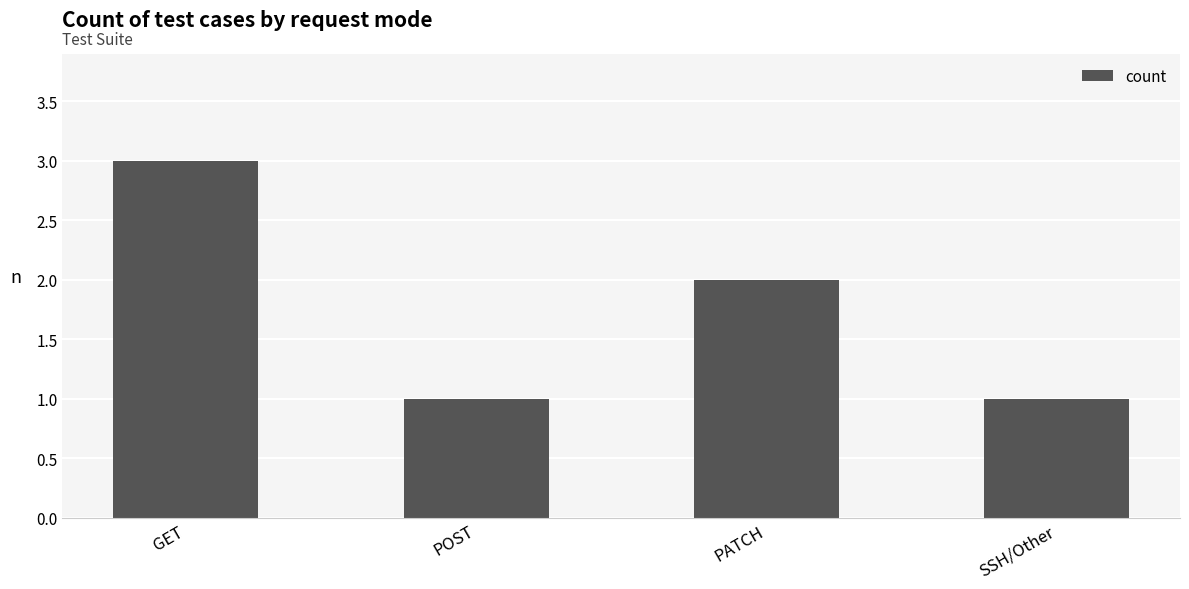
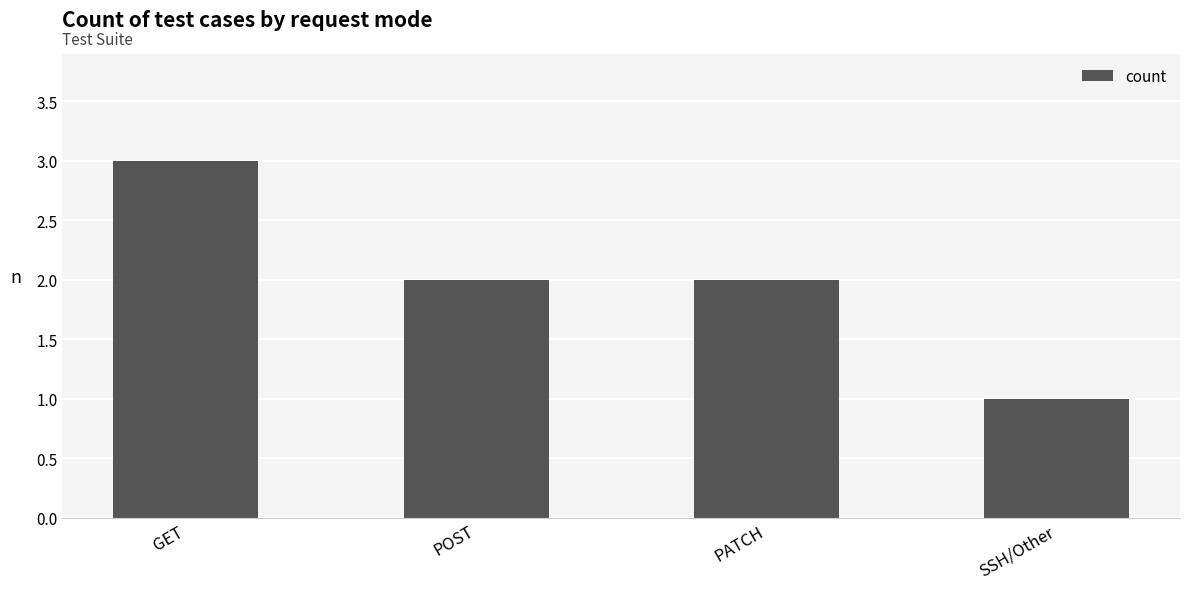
  {
    "GET": 3,
-   "POST": 1,
+   "POST": 2,
    "PATCH": 2,
    "SSH/Other": 1
  }
